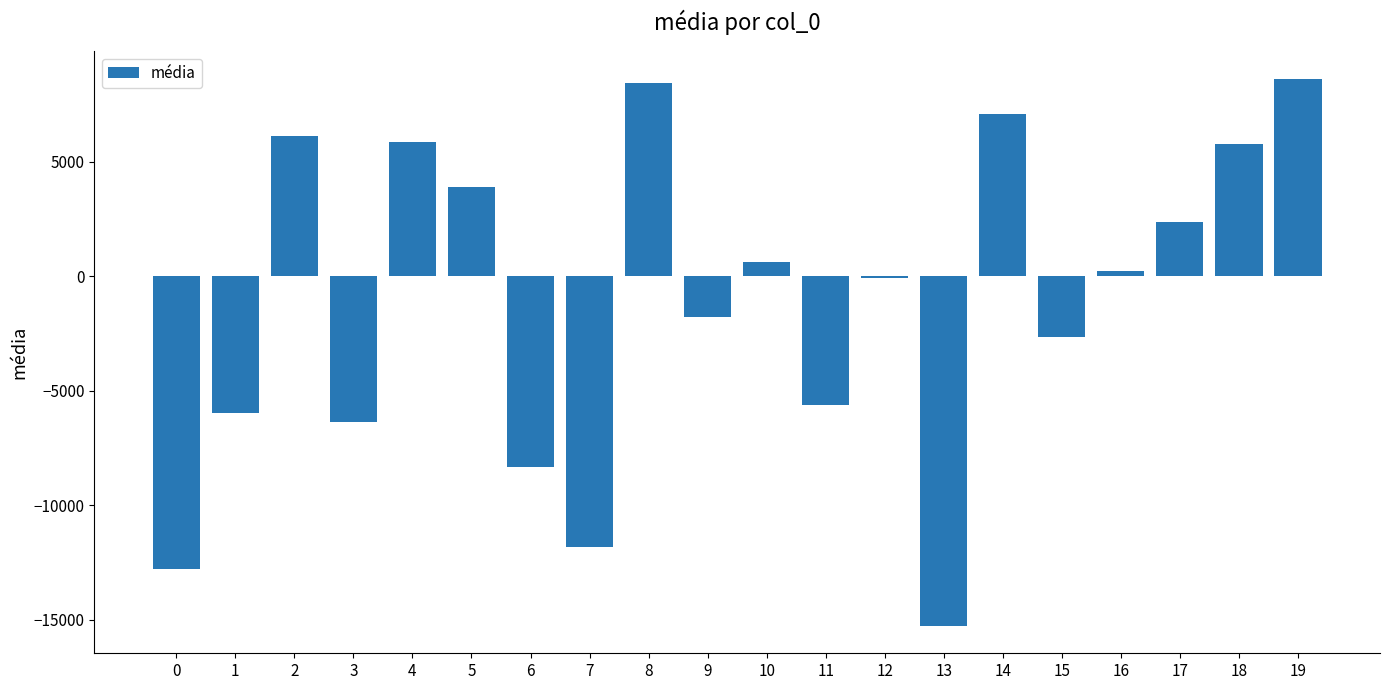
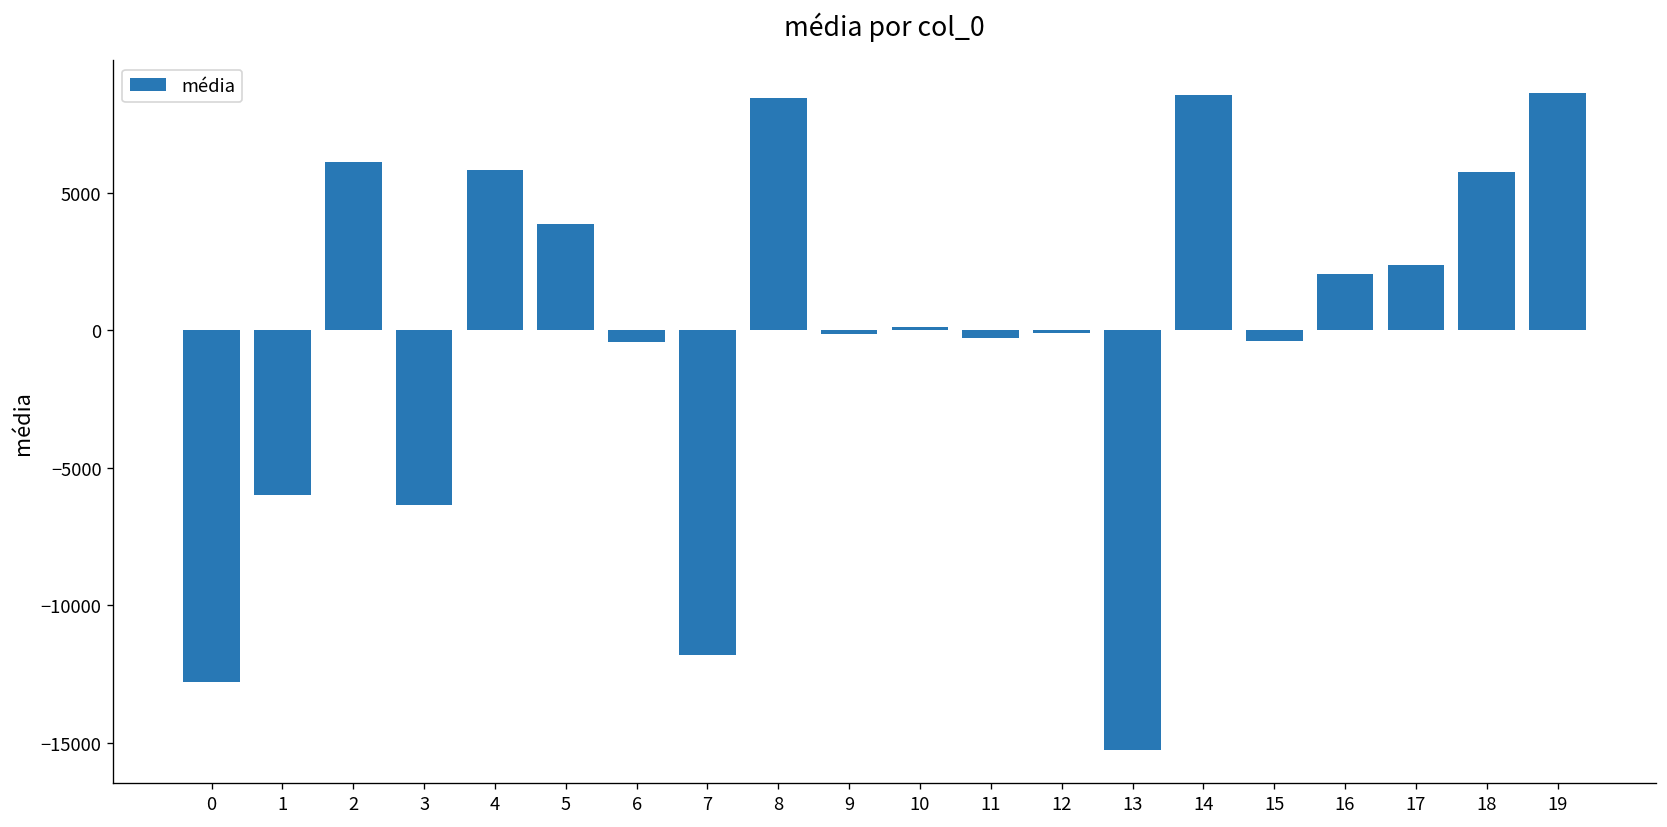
  {
    "0": -12800,
    "1": -6000,
    "2": 6100,
    "3": -6400,
    "4": 5900,
    "5": 3900,
-   "6": -8400,
+   "6": -400,
    "7": -11800,
    "8": 8500,
-   "9": -1800,
-   "10": 600,
-   "11": -5600,
+   "9": -100,
+   "10": 100,
+   "11": -300,
    "13": -15300,
-   "14": 7100,
-   "15": -2600,
-   "16": 200,
+   "14": 8600,
+   "15": -400,
+   "16": 2100,
    "17": 2400,
    "18": 5800,
    "19": 8600
  }
